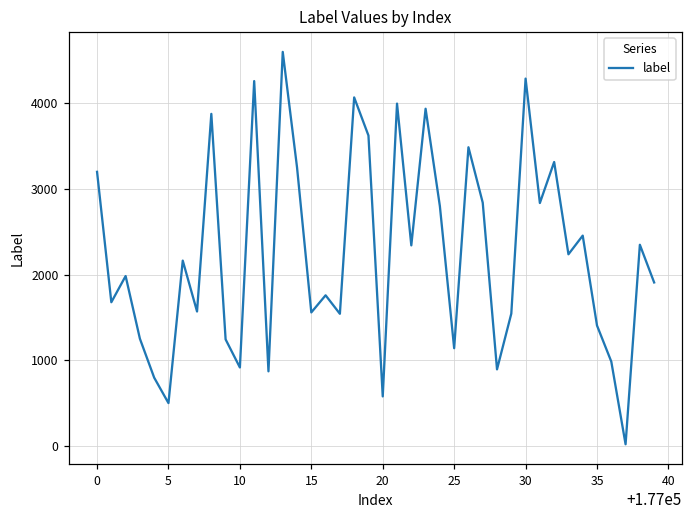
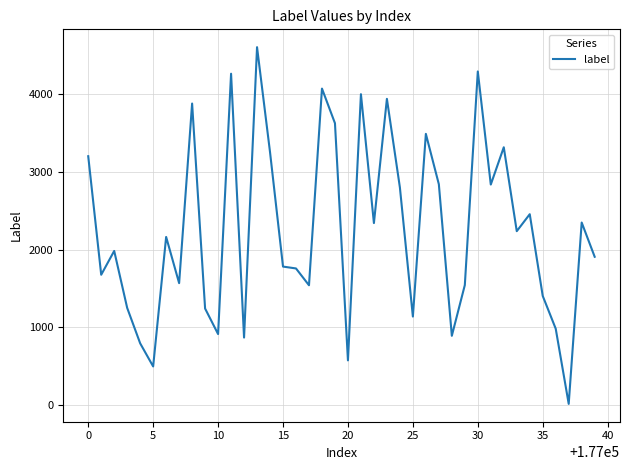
  {
    "0": 3200,
    "5": 500,
    "10": 900,
-   "15": 1600,
+   "15": 1800,
    "20": 600,
    "25": 1100,
    "30": 4300,
    "35": 1400
  }
